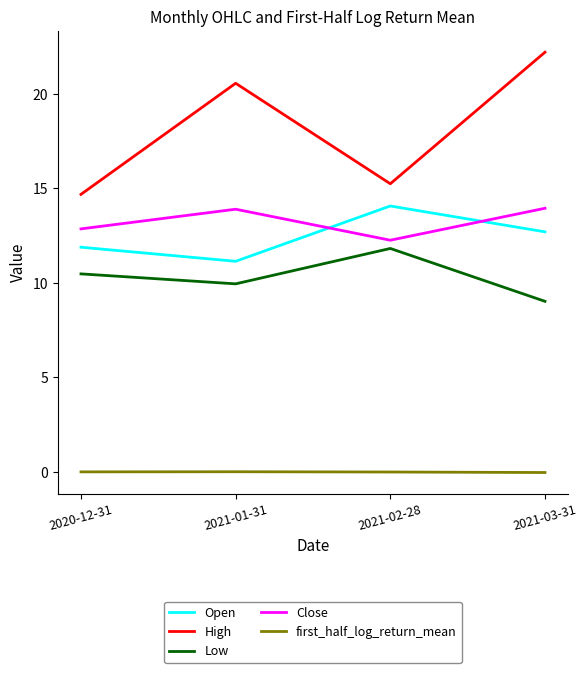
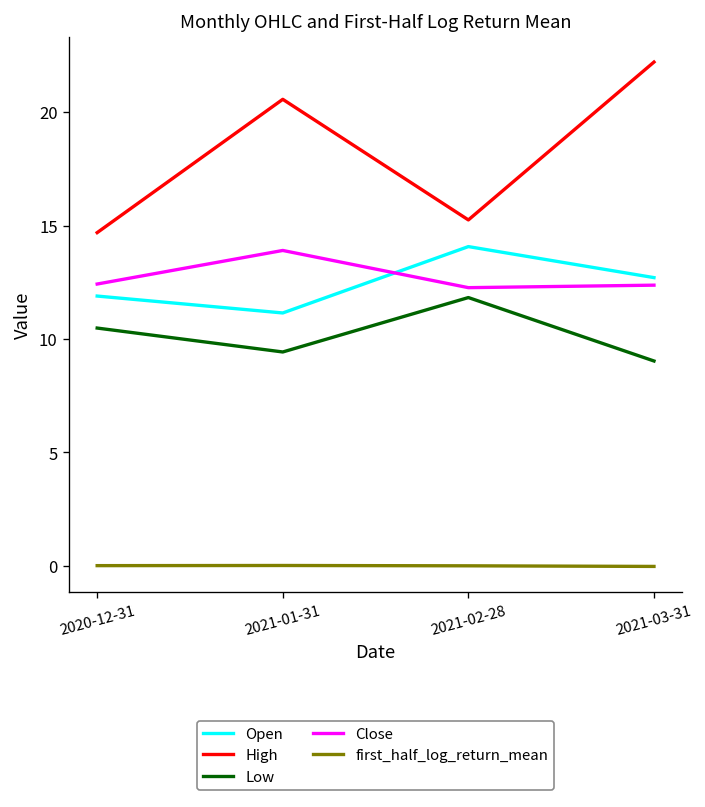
  {
    "Open": {
      "2020-12-31": 11.9,
      "2021-01-31": 11.1,
      "2021-02-28": 14.1,
      "2021-03-31": 12.7
    },
    "High": {
      "2020-12-31": 14.7,
      "2021-01-31": 20.6,
      "2021-02-28": 15.2,
      "2021-03-31": 22.2
    },
    "Low": {
      "2020-12-31": 10.5,
-     "2021-01-31": 10.0,
+     "2021-01-31": 9.4,
      "2021-02-28": 11.8,
      "2021-03-31": 9.0
    },
    "Close": {
-     "2020-12-31": 12.9,
+     "2020-12-31": 12.4,
      "2021-01-31": 13.9,
      "2021-02-28": 12.3,
-     "2021-03-31": 14.0
+     "2021-03-31": 12.4
    },
    "first_half_log_return_mean": {
      "2020-12-31": 0.0,
      "2021-01-31": 0.0,
      "2021-02-28": 0.0,
      "2021-03-31": 0.0
    }
  }
